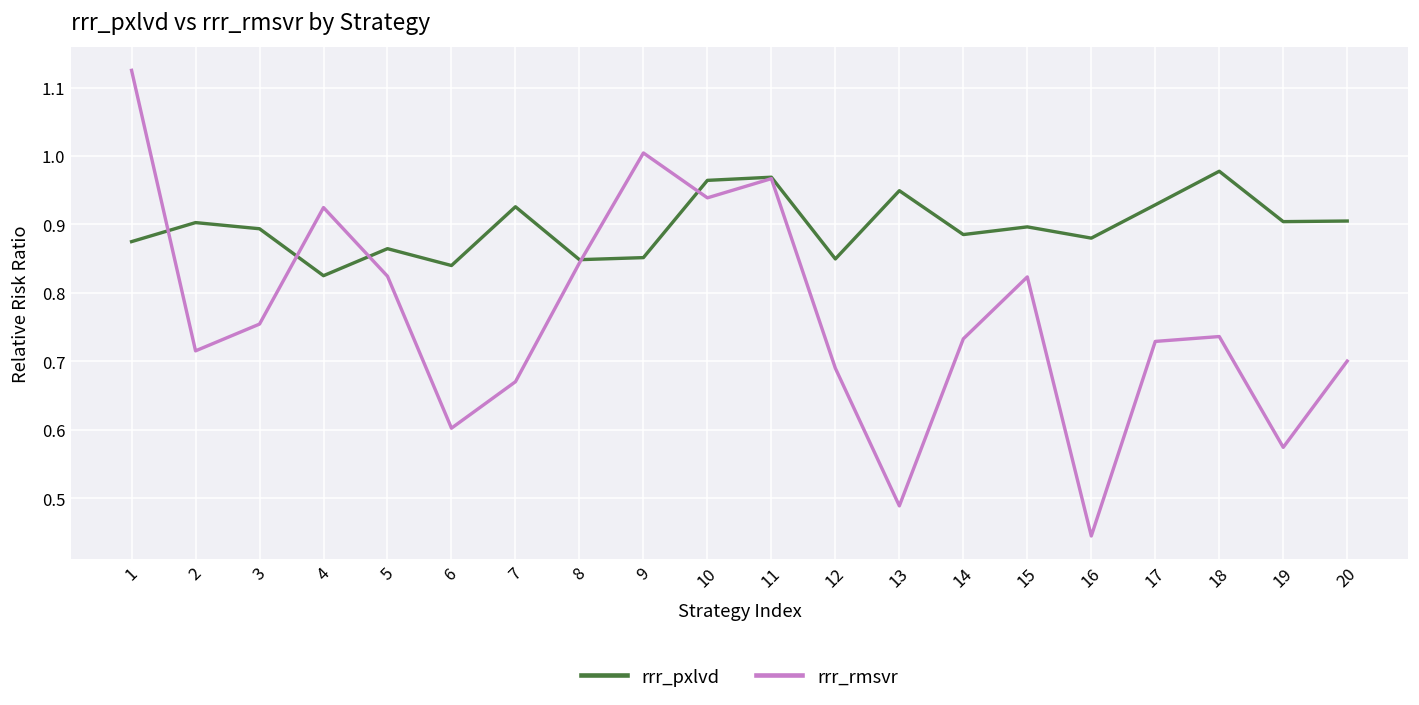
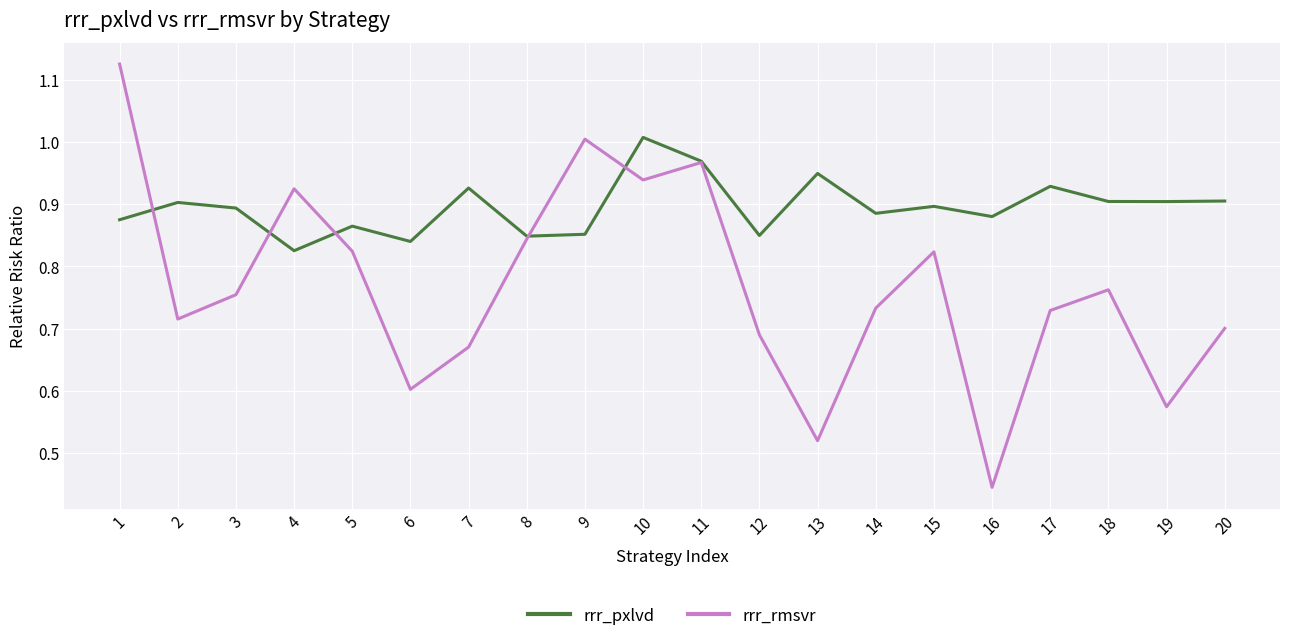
  {
    "rrr_pxlvd": {
      "1": 0.87,
      "2": 0.90,
      "3": 0.89,
      "4": 0.83,
      "5": 0.86,
      "6": 0.84,
      "7": 0.93,
      "8": 0.85,
      "9": 0.85,
-     "10": 0.96,
+     "10": 1.01,
      "12": 0.85,
      "13": 0.95,
      "14": 0.89,
      "15": 0.90,
      "16": 0.88,
      "17": 0.93,
-     "18": 0.98,
+     "18": 0.90,
      "19": 0.90,
      "20": 0.90
    },
    "rrr_rmsvr": {
      "1": 1.13,
      "2": 0.72,
      "3": 0.75,
      "4": 0.92,
      "5": 0.82,
      "6": 0.60,
      "7": 0.67,
      "8": 0.84,
      "9": 1.00,
      "10": 0.94,
      "12": 0.69,
-     "13": 0.49,
+     "13": 0.52,
      "14": 0.73,
      "15": 0.82,
      "16": 0.44,
      "17": 0.73,
-     "18": 0.74,
+     "18": 0.76,
      "19": 0.57,
      "20": 0.70
    }
  }
